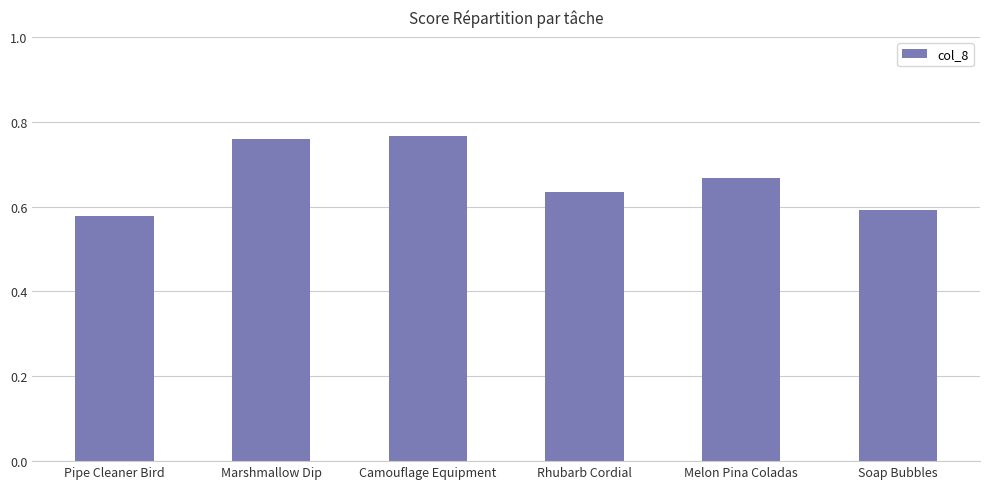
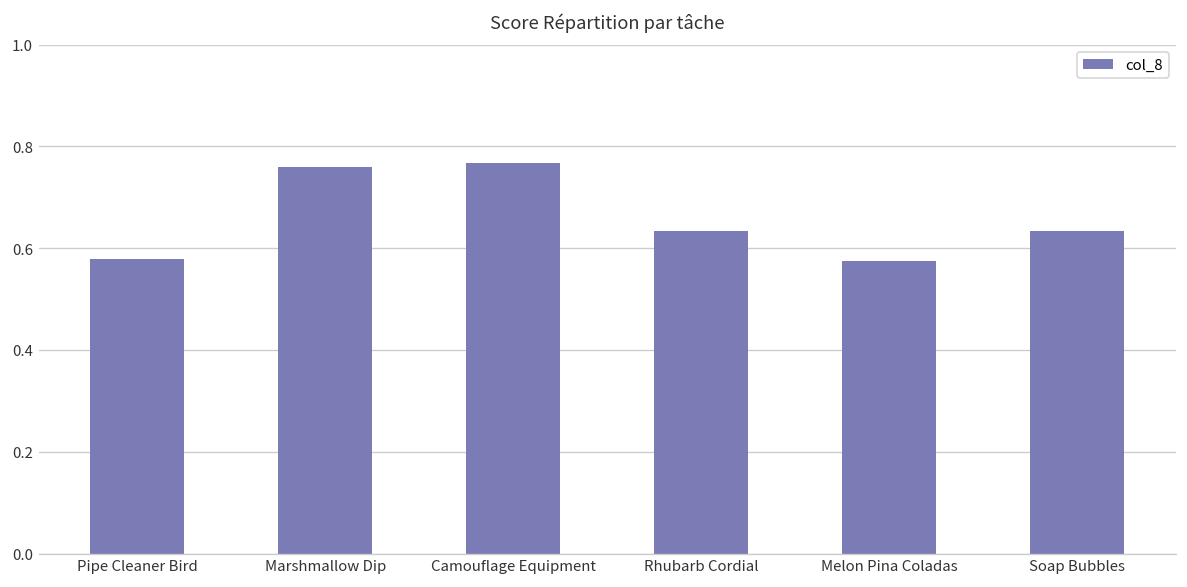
  {
    "Pipe Cleaner Bird": 0.58,
    "Marshmallow Dip": 0.76,
    "Camouflage Equipment": 0.77,
    "Rhubarb Cordial": 0.63,
-   "Melon Pina Coladas": 0.67,
-   "Soap Bubbles": 0.59
+   "Melon Pina Coladas": 0.57,
+   "Soap Bubbles": 0.63
  }
